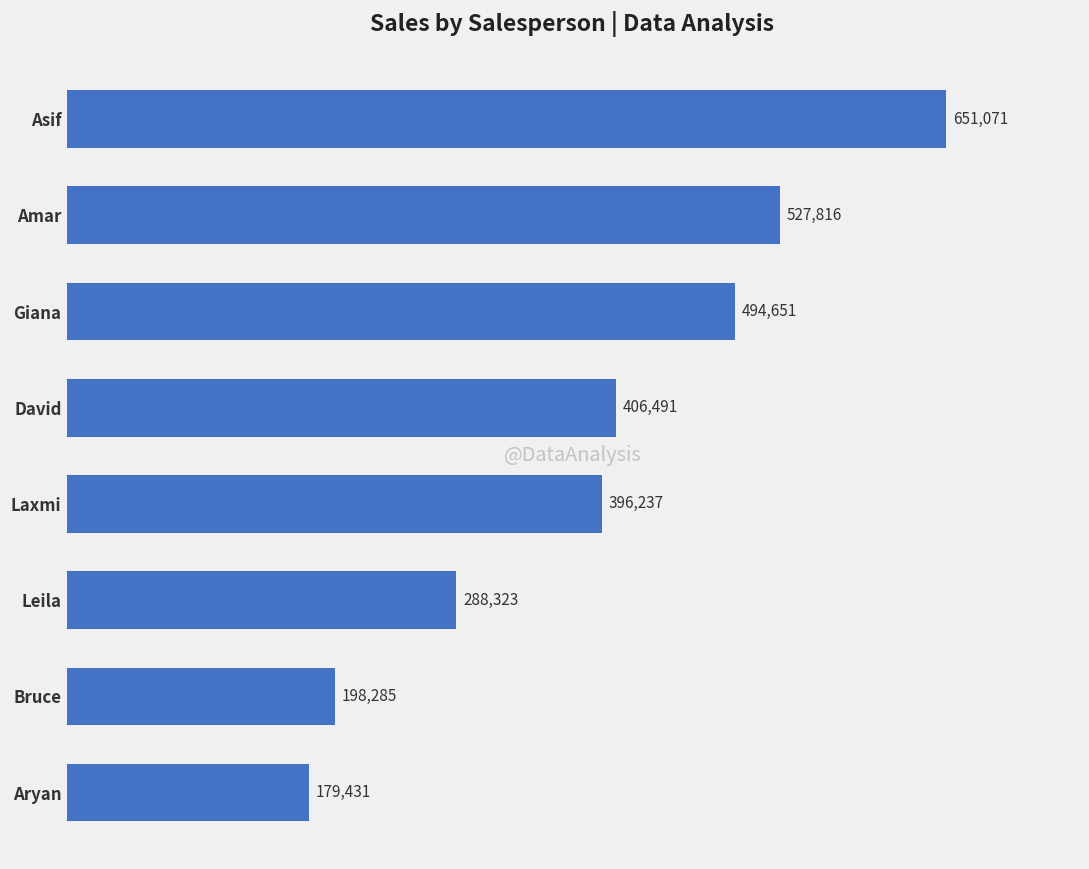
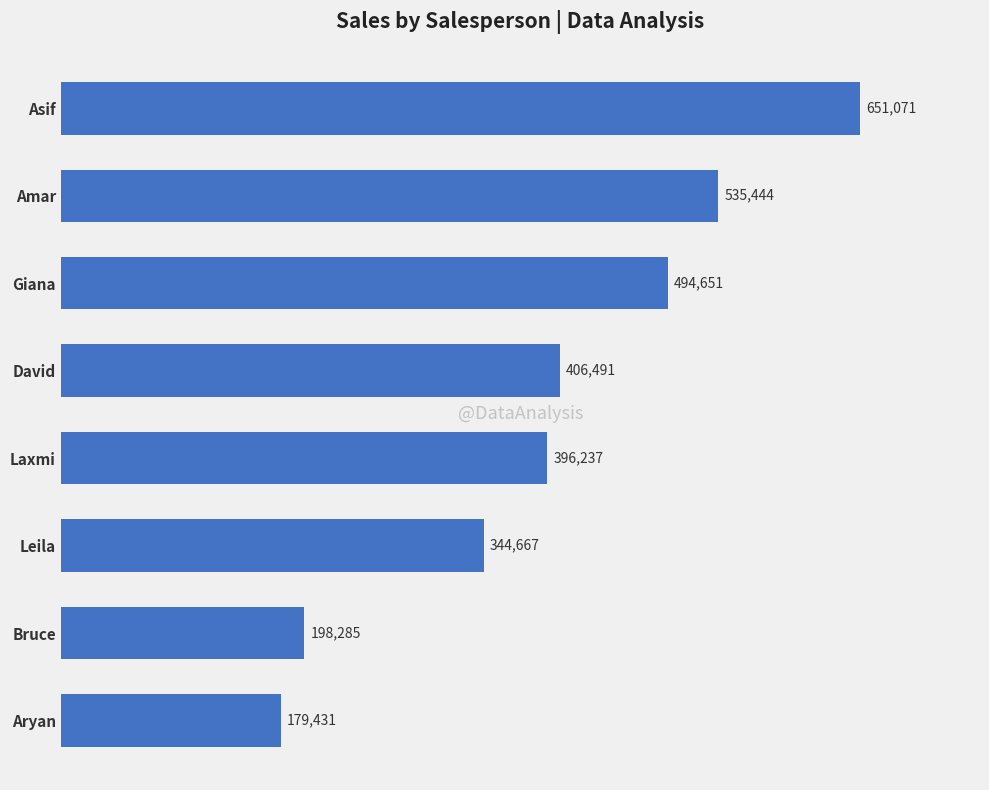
  {
    "Asif": "651,071",
-   "Amar": "527,816",
+   "Amar": "535,444",
    "Giana": "494,651",
    "David": "406,491",
    "Laxmi": "396,237",
-   "Leila": "288,323",
+   "Leila": "344,667",
    "Bruce": "198,285",
    "Aryan": "179,431"
  }
